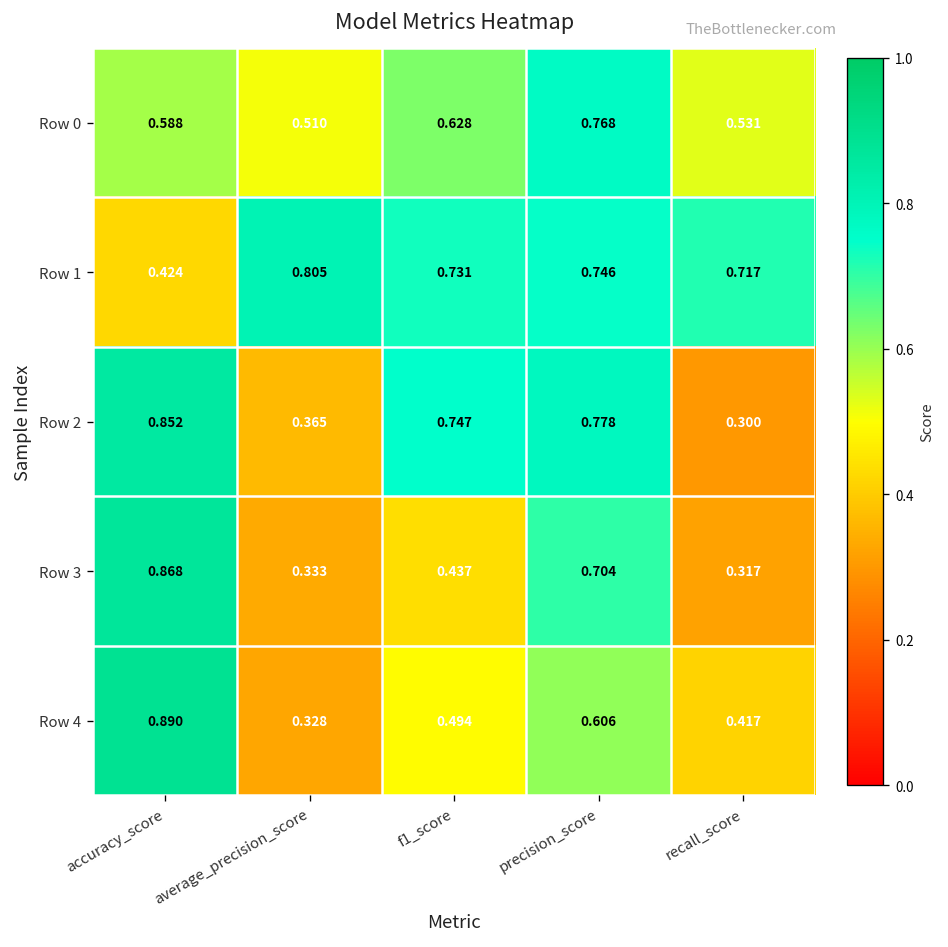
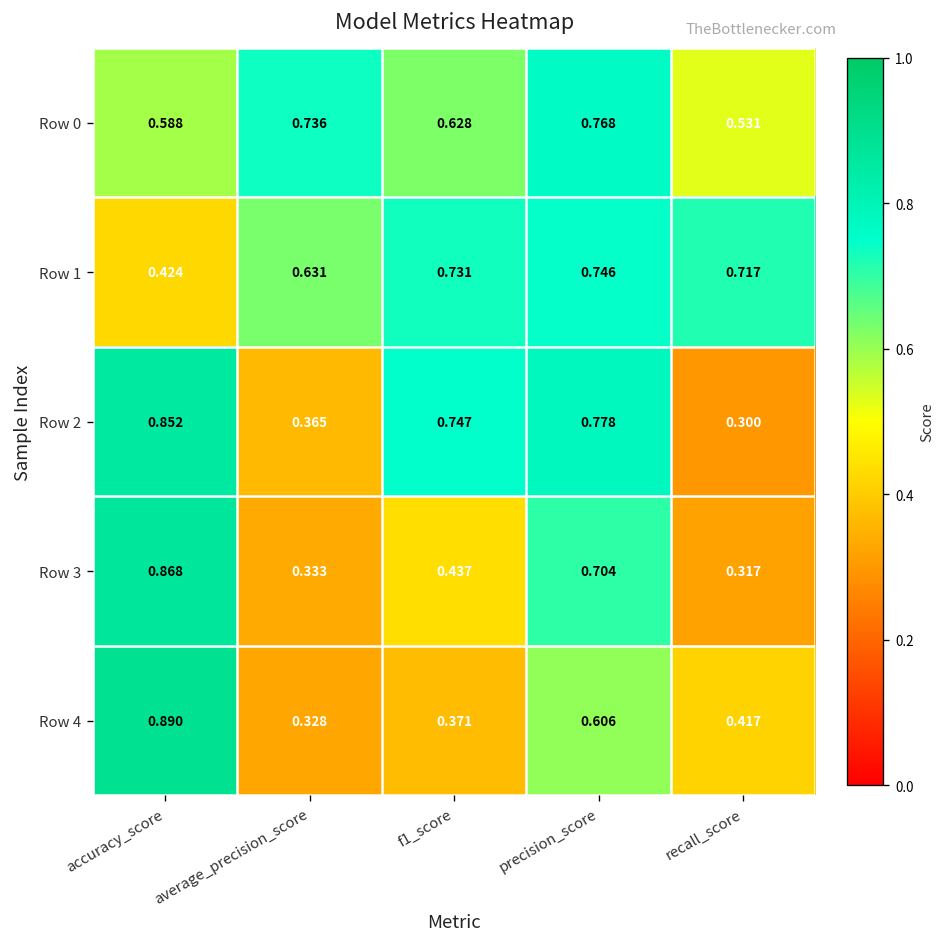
  {
    "Row 0": {
      "accuracy_score": 0.588,
-     "average_precision_score": 0.510,
+     "average_precision_score": 0.736,
      "f1_score": 0.628,
      "precision_score": 0.768,
      "recall_score": 0.531
    },
    "Row 1": {
      "accuracy_score": 0.424,
-     "average_precision_score": 0.805,
+     "average_precision_score": 0.631,
      "f1_score": 0.731,
      "precision_score": 0.746,
      "recall_score": 0.717
    },
    "Row 2": {
      "accuracy_score": 0.852,
      "average_precision_score": 0.365,
      "f1_score": 0.747,
      "precision_score": 0.778,
      "recall_score": 0.300
    },
    "Row 3": {
      "accuracy_score": 0.868,
      "average_precision_score": 0.333,
      "f1_score": 0.437,
      "precision_score": 0.704,
      "recall_score": 0.317
    },
    "Row 4": {
      "accuracy_score": 0.890,
      "average_precision_score": 0.328,
-     "f1_score": 0.494,
+     "f1_score": 0.371,
      "precision_score": 0.606,
      "recall_score": 0.417
    }
  }
